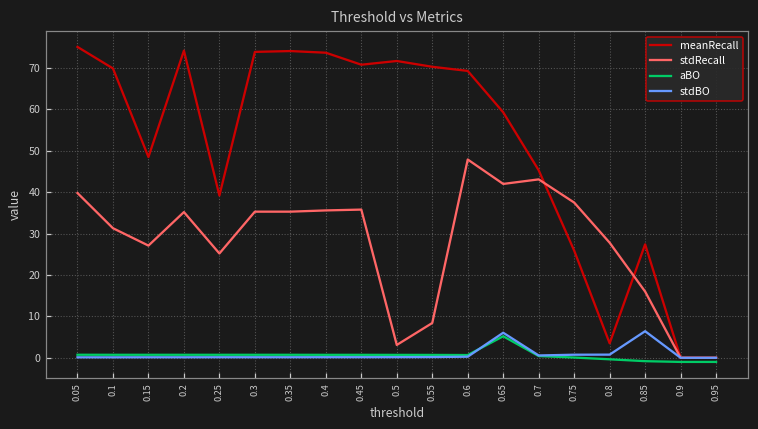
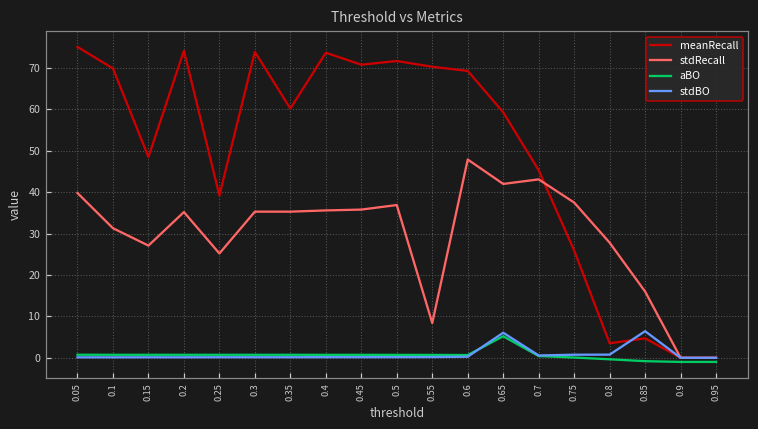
  {
    "meanRecall": {
      "0.05": 75,
      "0.1": 70,
      "0.15": 49,
      "0.2": 74,
      "0.25": 39,
      "0.3": 74,
-     "0.35": 74,
+     "0.35": 60,
      "0.4": 74,
      "0.45": 71,
      "0.5": 72,
      "0.55": 70,
      "0.6": 69,
      "0.65": 59,
      "0.7": 45,
      "0.75": 26,
      "0.8": 4,
-     "0.85": 27
+     "0.85": 5
    },
    "stdRecall": {
      "0.05": 40,
      "0.1": 31,
      "0.15": 27,
      "0.2": 35,
      "0.25": 25,
      "0.3": 35,
      "0.35": 35,
      "0.4": 36,
      "0.45": 36,
-     "0.5": 3,
+     "0.5": 37,
      "0.55": 8,
      "0.6": 48,
      "0.65": 42,
      "0.7": 43,
      "0.75": 38,
      "0.8": 28,
      "0.85": 16
    },
    "aBO": {
      "0.65": 5,
      "0.8": 0,
      "0.85": -1,
      "0.9": -1,
      "0.95": -1
    },
    "stdBO": {
      "0.65": 6,
      "0.8": 1,
      "0.85": 6
    }
  }
